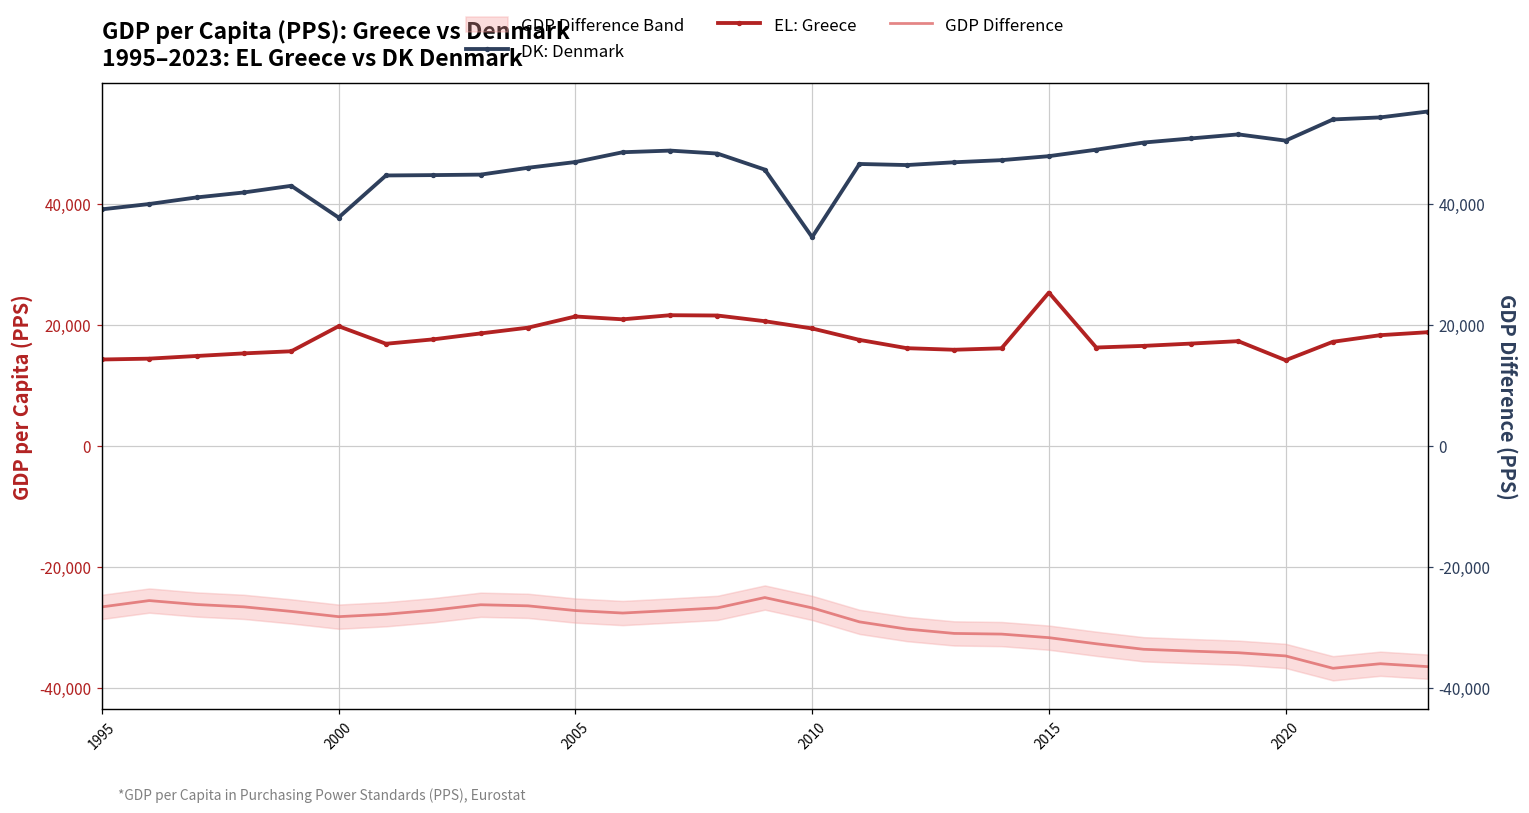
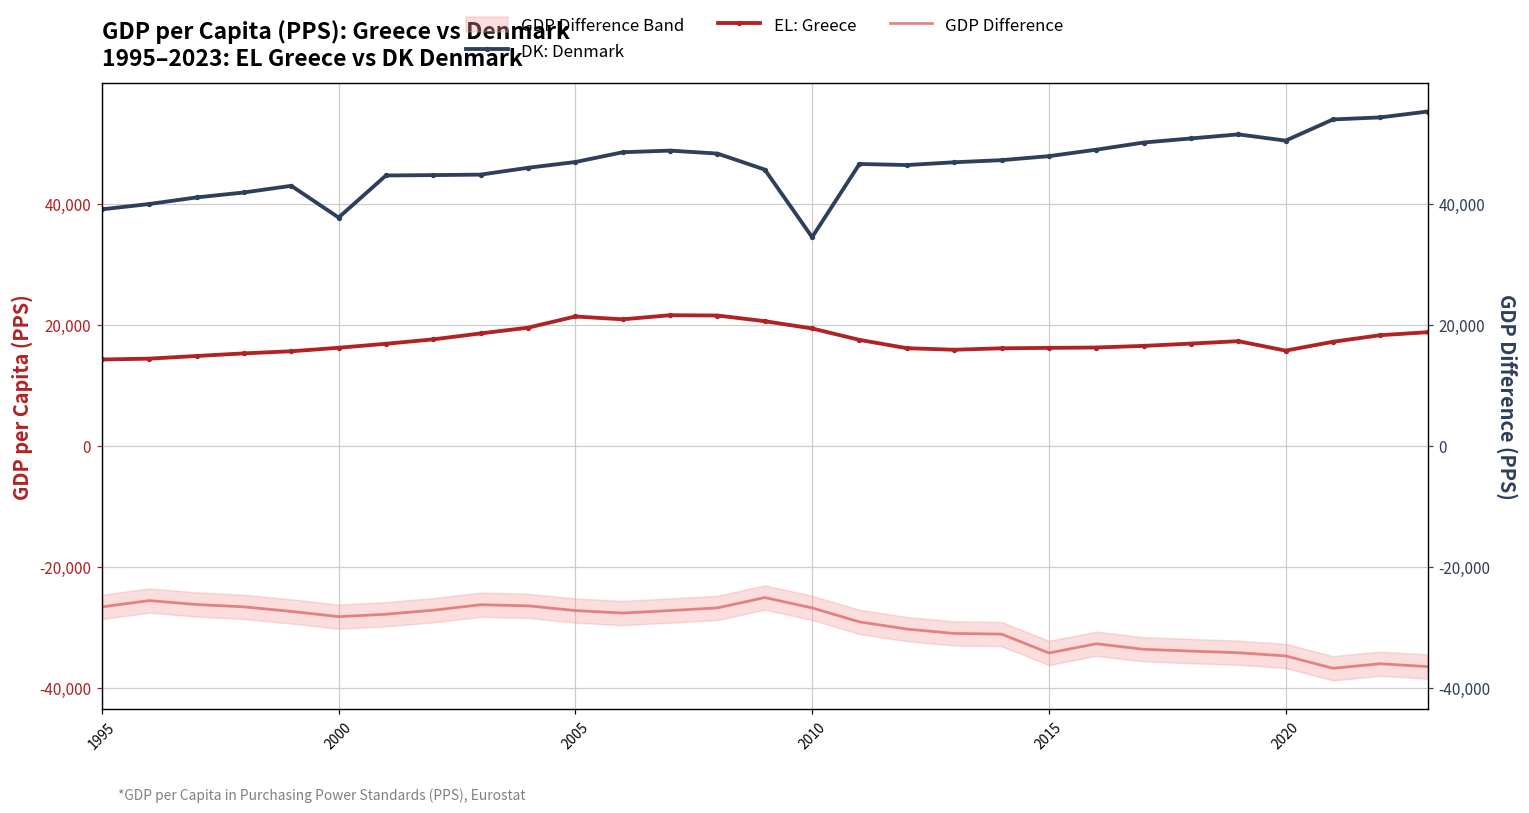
  {
    "DK: Denmark": {
      "1995": "39,000",
      "2000": "38,000",
      "2005": "47,000",
      "2010": "35,000",
      "2015": "48,000",
      "2020": "50,000"
    },
    "EL: Greece": {
      "1995": "14,000",
-     "2000": "20,000",
+     "2000": "16,000",
      "2005": "21,000",
      "2010": "19,000",
-     "2015": "25,000",
-     "2020": "14,000"
+     "2015": "16,000",
+     "2020": "16,000"
    },
    "GDP Difference": {
      "1995": "-27,000",
      "2000": "-28,000",
      "2005": "-27,000",
      "2010": "-27,000",
-     "2015": "-32,000",
+     "2015": "-34,000",
      "2020": "-35,000"
    }
  }
